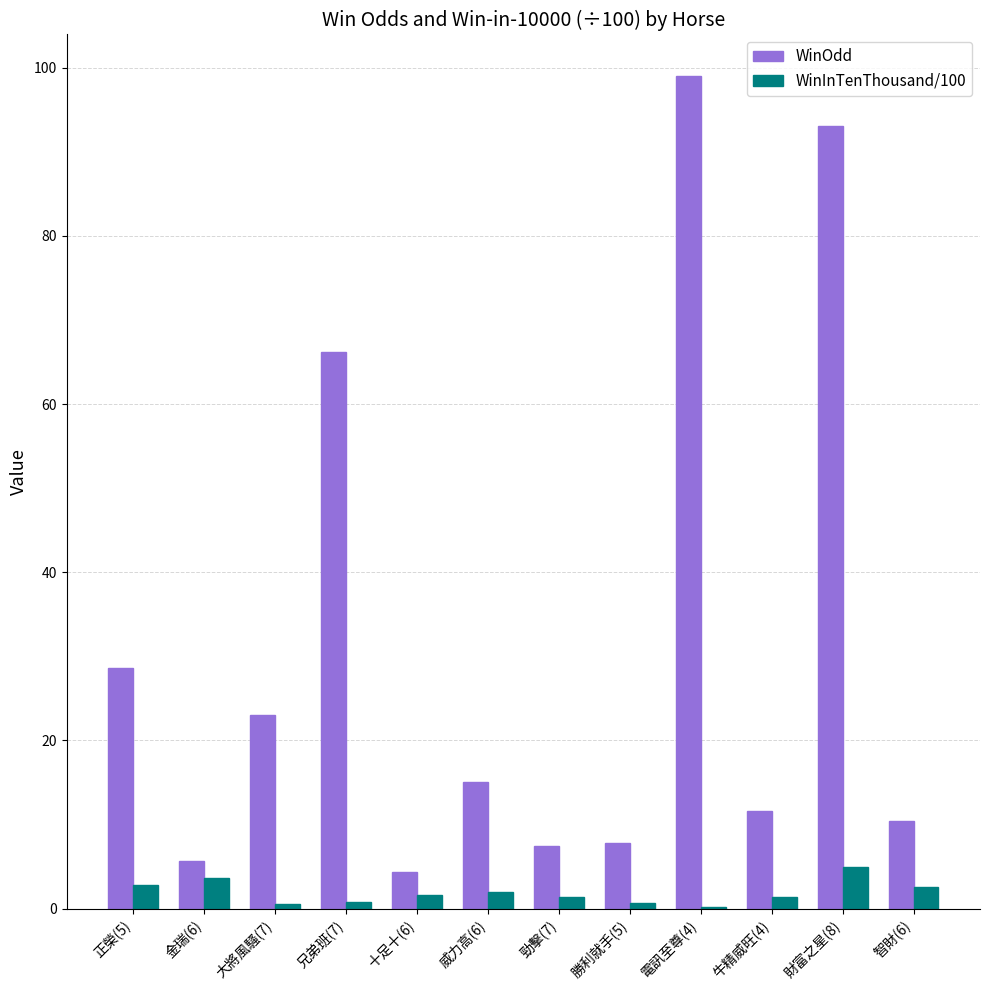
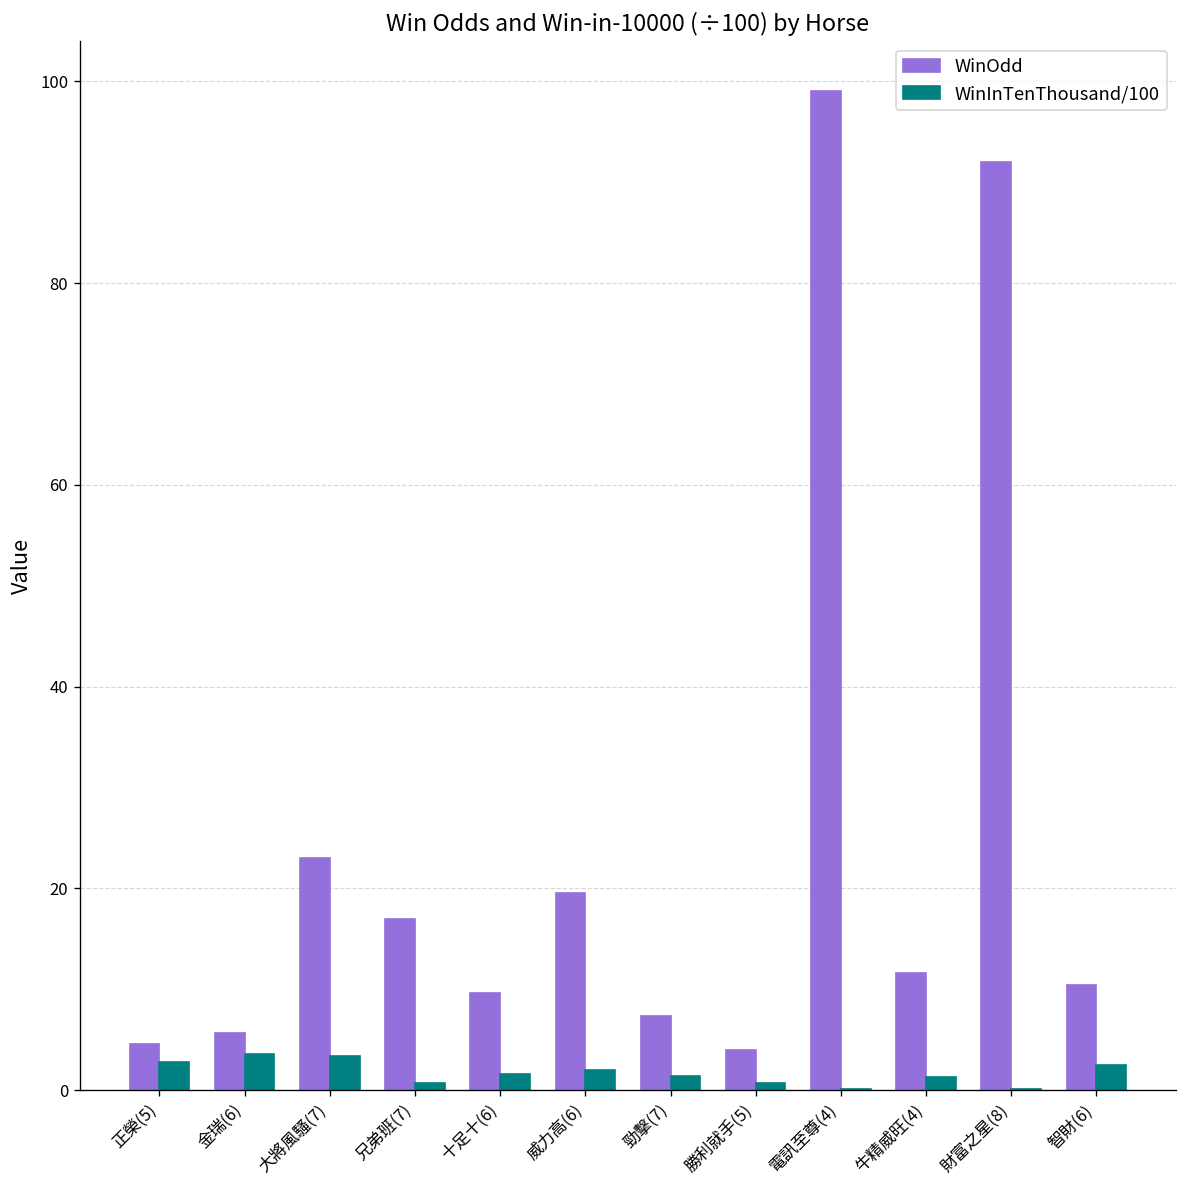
  {
    "WinOdd": {
-     "正榮(5)": 29,
+     "正榮(5)": 5,
      "金瑞(6)": 6,
      "大將風騷(7)": 23,
-     "兄弟班(7)": 66,
-     "十足十(6)": 4,
-     "威力高(6)": 15,
+     "兄弟班(7)": 17,
+     "十足十(6)": 10,
+     "威力高(6)": 20,
      "勁擊(7)": 7,
-     "勝利就手(5)": 8,
+     "勝利就手(5)": 4,
      "電訊至尊(4)": 99,
      "牛精威旺(4)": 12,
-     "財富之星(8)": 93,
+     "財富之星(8)": 92,
      "智財(6)": 10
    },
    "WinInTenThousand/100": {
      "正榮(5)": 3,
      "金瑞(6)": 4,
-     "大將風騷(7)": 1,
+     "大將風騷(7)": 3,
      "兄弟班(7)": 1,
      "十足十(6)": 2,
      "威力高(6)": 2,
      "勁擊(7)": 1,
      "勝利就手(5)": 1,
      "牛精威旺(4)": 1,
-     "財富之星(8)": 5,
+     "財富之星(8)": 0,
      "智財(6)": 3
    }
  }
